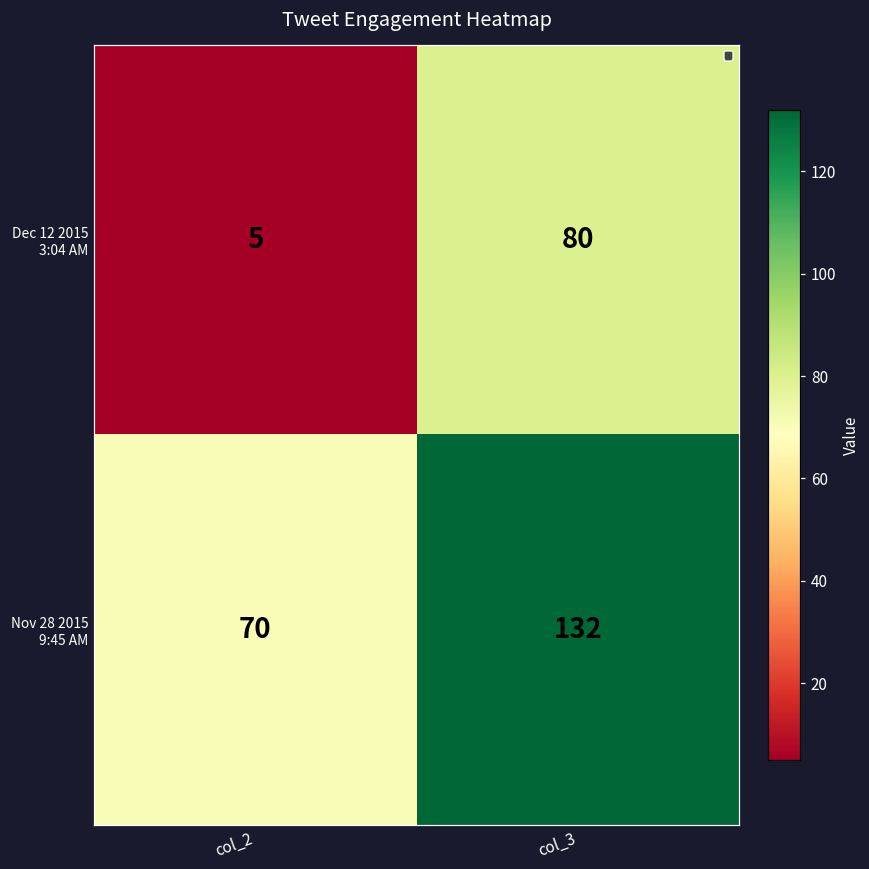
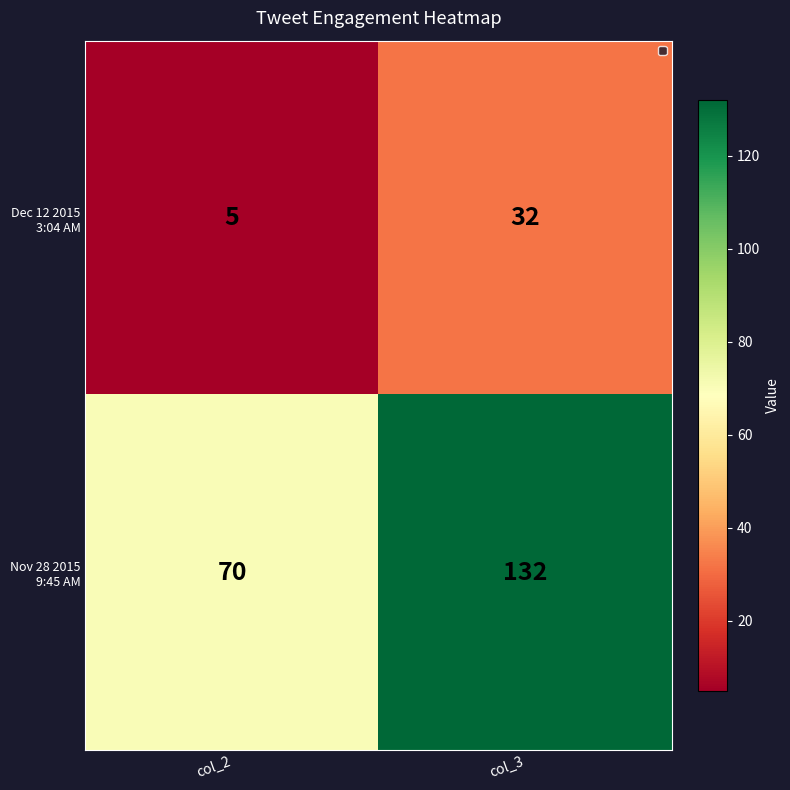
  {
    "Dec 12 2015 3:04 AM": {
      "col_2": 5,
-     "col_3": 80
+     "col_3": 32
    },
    "Nov 28 2015 9:45 AM": {
      "col_2": 70,
      "col_3": 132
    }
  }
